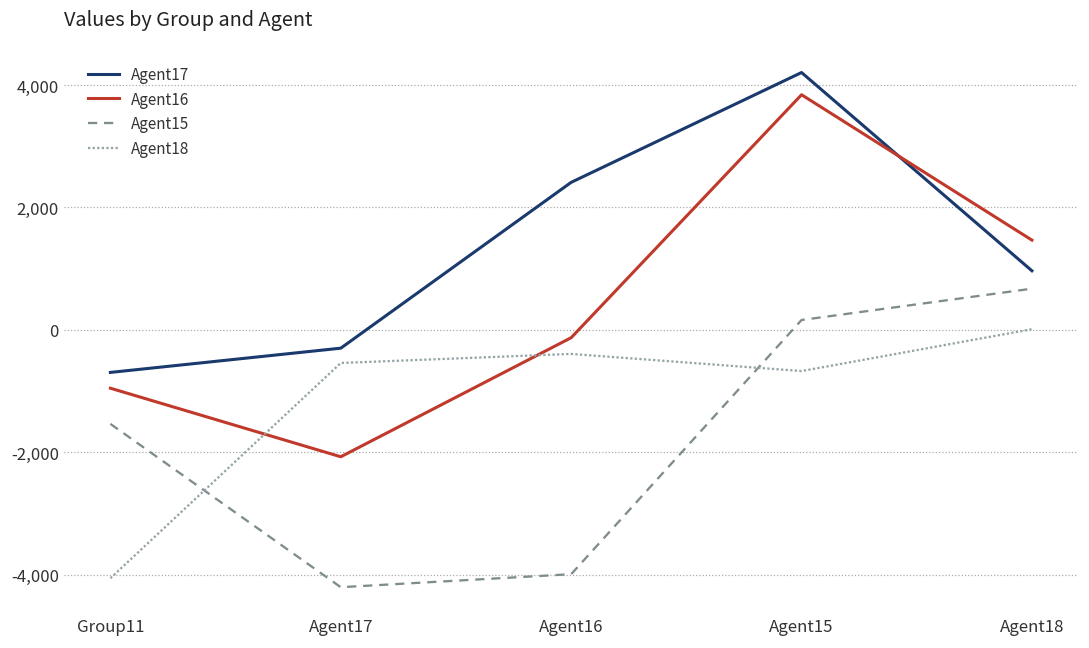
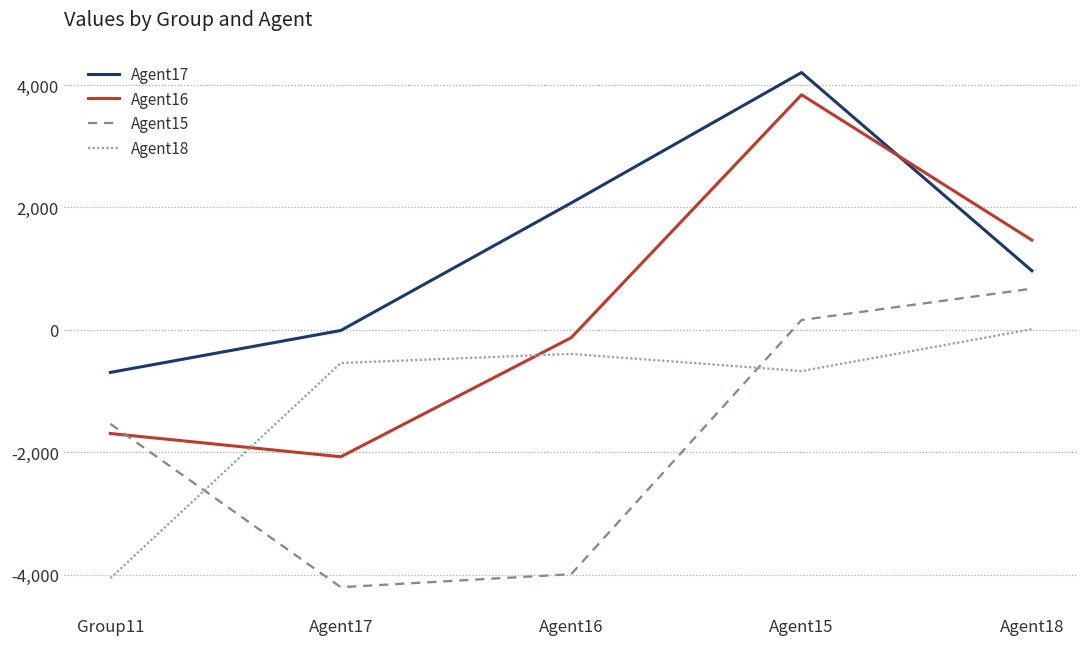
  {
    "Agent17": {
      "Group11": "-700",
-     "Agent17": "-300",
-     "Agent16": "2,400",
+     "Agent17": "0",
+     "Agent16": "2,100",
      "Agent15": "4,200",
      "Agent18": "1,000"
    },
    "Agent16": {
-     "Group11": "-1,000",
+     "Group11": "-1,700",
      "Agent17": "-2,100",
      "Agent16": "-100",
      "Agent15": "3,800",
      "Agent18": "1,500"
    }
  }
